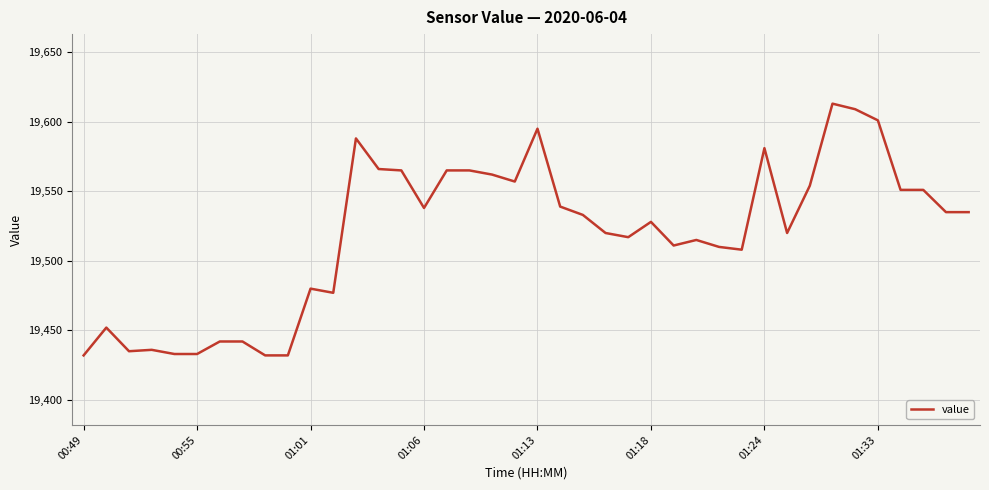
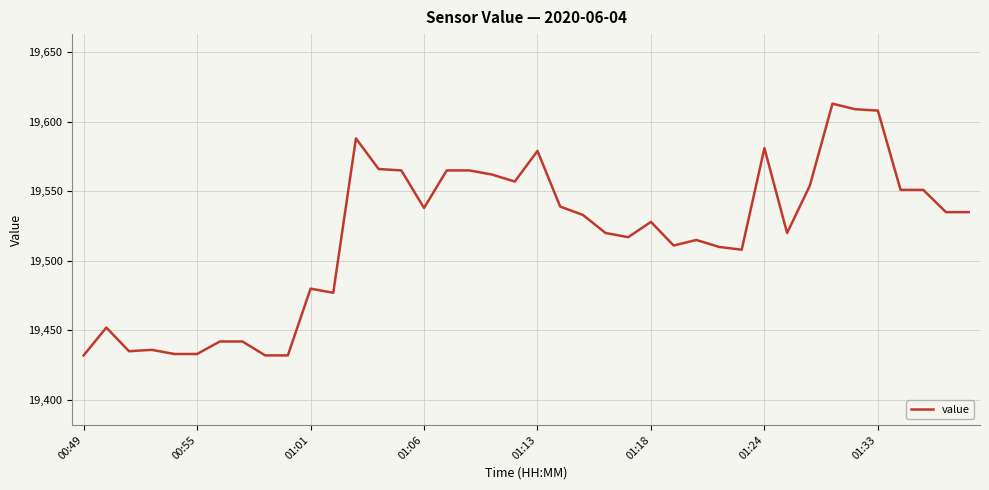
  {
    "00:49": "19,432",
    "00:55": "19,433",
    "01:01": "19,480",
    "01:06": "19,538",
-   "01:13": "19,595",
+   "01:13": "19,579",
    "01:18": "19,528",
    "01:24": "19,581",
-   "01:33": "19,601"
+   "01:33": "19,608"
  }
